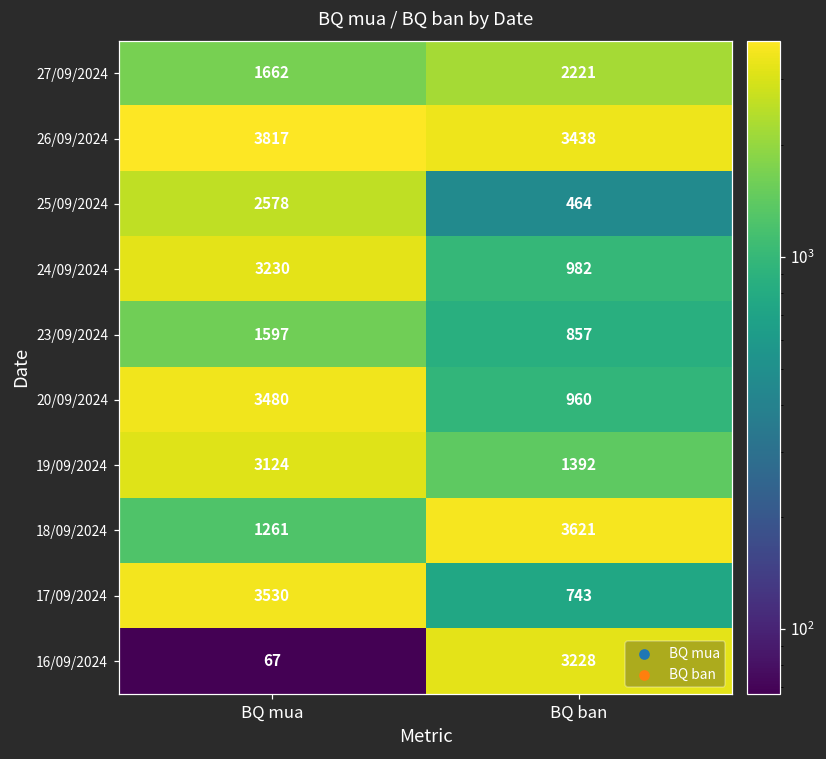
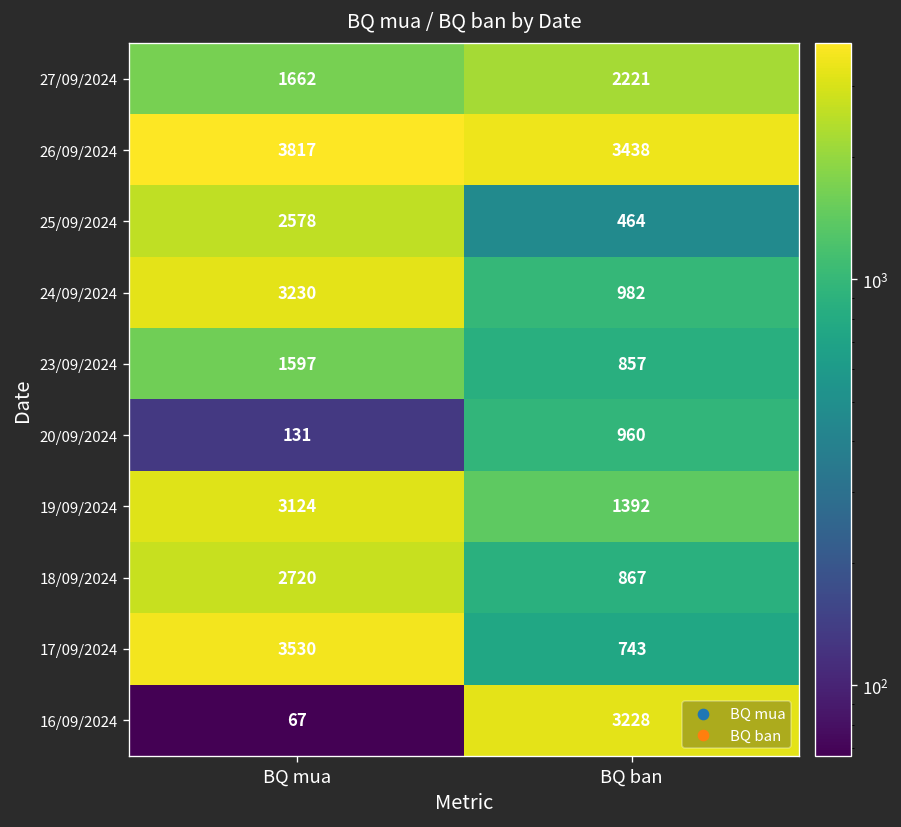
  {
    "27/09/2024": {
      "BQ mua": 1662,
      "BQ ban": 2221
    },
    "26/09/2024": {
      "BQ mua": 3817,
      "BQ ban": 3438
    },
    "25/09/2024": {
      "BQ mua": 2578,
      "BQ ban": 464
    },
    "24/09/2024": {
      "BQ mua": 3230,
      "BQ ban": 982
    },
    "23/09/2024": {
      "BQ mua": 1597,
      "BQ ban": 857
    },
    "20/09/2024": {
-     "BQ mua": 3480,
+     "BQ mua": 131,
      "BQ ban": 960
    },
    "19/09/2024": {
      "BQ mua": 3124,
      "BQ ban": 1392
    },
    "18/09/2024": {
-     "BQ mua": 1261,
-     "BQ ban": 3621
+     "BQ mua": 2720,
+     "BQ ban": 867
    },
    "17/09/2024": {
      "BQ mua": 3530,
      "BQ ban": 743
    },
    "16/09/2024": {
      "BQ mua": 67,
      "BQ ban": 3228
    }
  }
